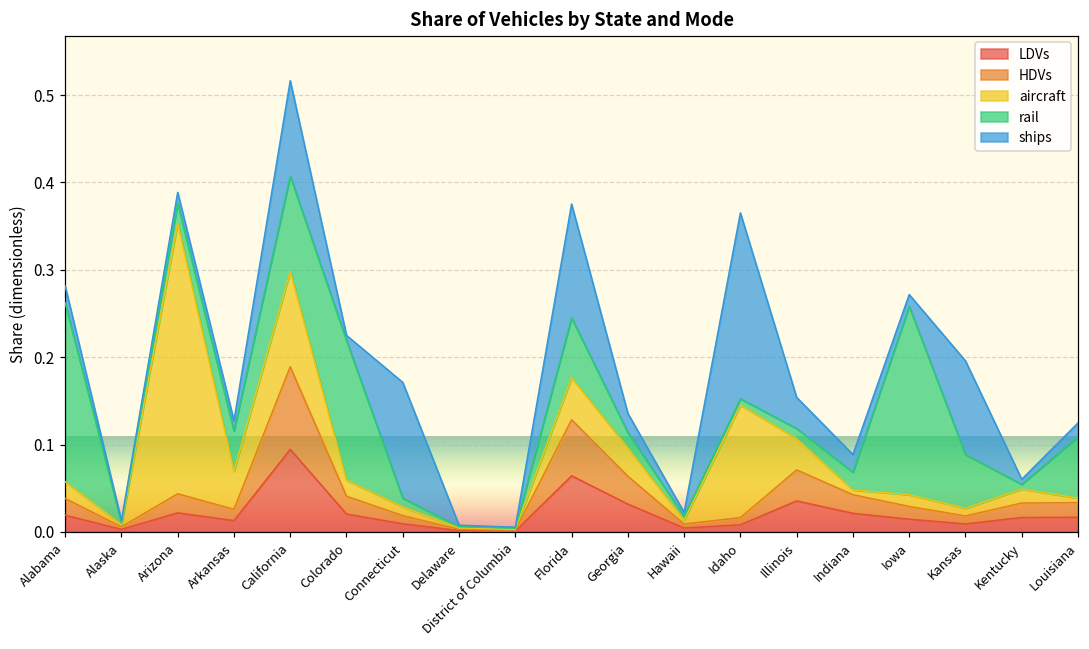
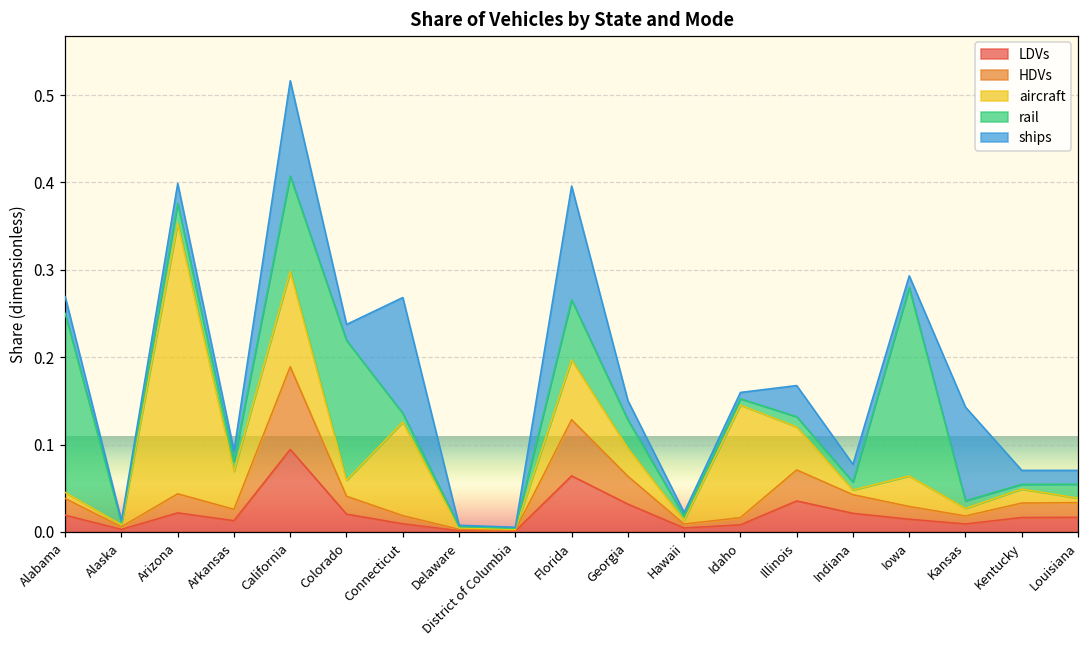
  {
    "aircraft": {
-     "Alabama": 0.02,
+     "Alabama": 0.01,
      "Arizona": 0.31,
      "Arkansas": 0.04,
      "California": 0.11,
      "Colorado": 0.02,
-     "Connecticut": 0.01,
-     "Florida": 0.05,
+     "Connecticut": 0.11,
+     "Florida": 0.07,
      "Georgia": 0.03,
      "Hawaii": 0.00,
      "Idaho": 0.13,
-     "Illinois": 0.04,
+     "Illinois": 0.05,
      "Indiana": 0.01,
-     "Iowa": 0.01,
+     "Iowa": 0.03,
      "Kansas": 0.01,
      "Kentucky": 0.02,
      "Louisiana": 0.01
    },
    "rail": {
      "Alabama": 0.20,
      "Arizona": 0.02,
-     "Arkansas": 0.05,
+     "Arkansas": 0.01,
      "California": 0.11,
      "Colorado": 0.16,
      "Connecticut": 0.01,
      "Florida": 0.07,
-     "Georgia": 0.02,
+     "Georgia": 0.03,
      "Hawaii": 0.00,
      "Idaho": 0.01,
      "Illinois": 0.01,
-     "Indiana": 0.02,
+     "Indiana": 0.01,
      "Iowa": 0.22,
-     "Kansas": 0.06,
+     "Kansas": 0.01,
      "Kentucky": 0.01,
-     "Louisiana": 0.07
+     "Louisiana": 0.02
    },
    "ships": {
      "Alabama": 0.02,
-     "Arizona": 0.01,
+     "Arizona": 0.02,
      "Arkansas": 0.01,
      "California": 0.11,
-     "Colorado": 0.01,
+     "Colorado": 0.02,
      "Connecticut": 0.13,
      "Florida": 0.13,
      "Georgia": 0.02,
      "Hawaii": 0.00,
-     "Idaho": 0.21,
+     "Idaho": 0.01,
      "Illinois": 0.04,
      "Indiana": 0.02,
      "Iowa": 0.01,
      "Kansas": 0.11,
-     "Kentucky": 0.01,
+     "Kentucky": 0.02,
      "Louisiana": 0.02
    }
  }
